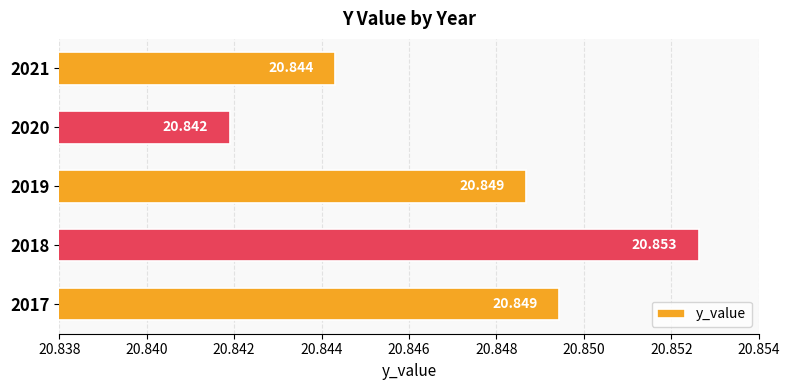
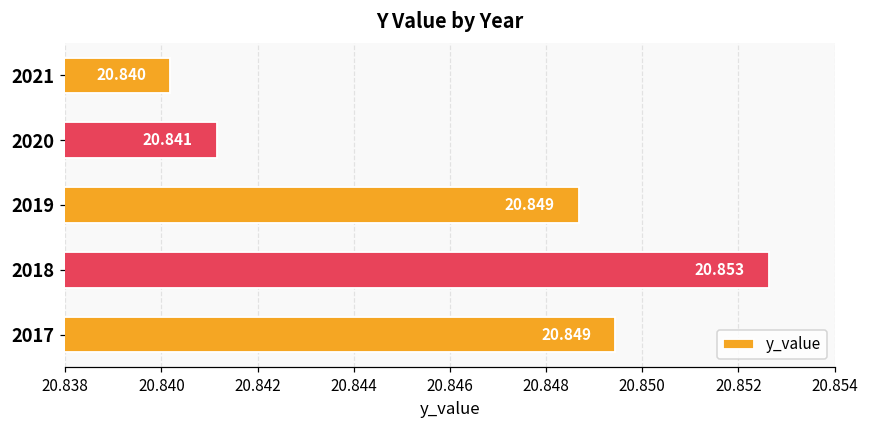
  {
-   "2021": 20.844,
-   "2020": 20.842,
+   "2021": 20.840,
+   "2020": 20.841,
    "2019": 20.849,
    "2018": 20.853,
    "2017": 20.849
  }
